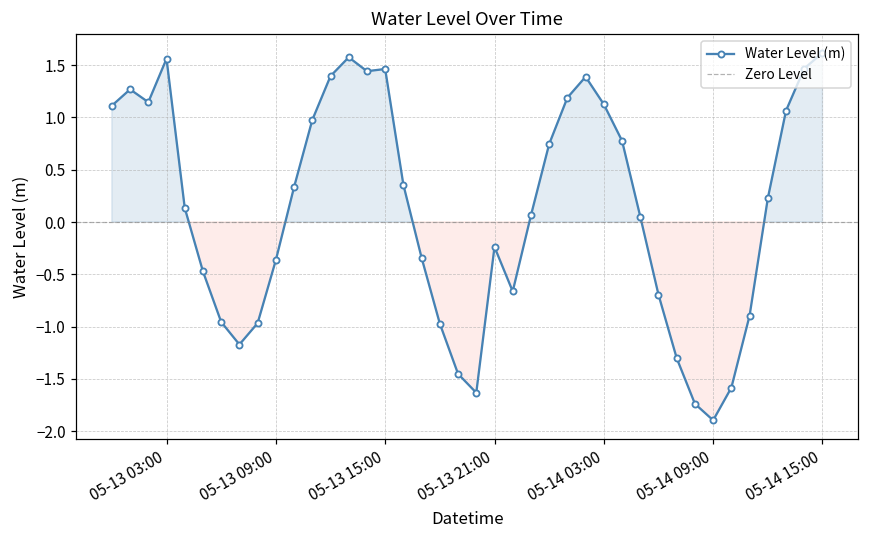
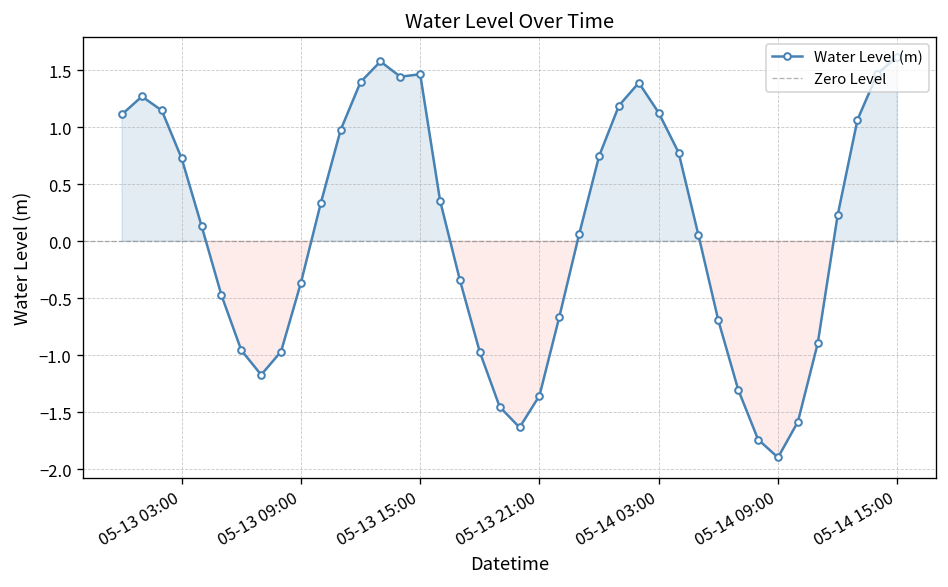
  {
-   "05-13 03:00": 1.6,
+   "05-13 03:00": 0.7,
    "05-13 09:00": -0.4,
    "05-13 15:00": 1.5,
-   "05-13 21:00": -0.2,
+   "05-13 21:00": -1.4,
    "05-14 03:00": 1.1,
    "05-14 09:00": -1.9
  }
